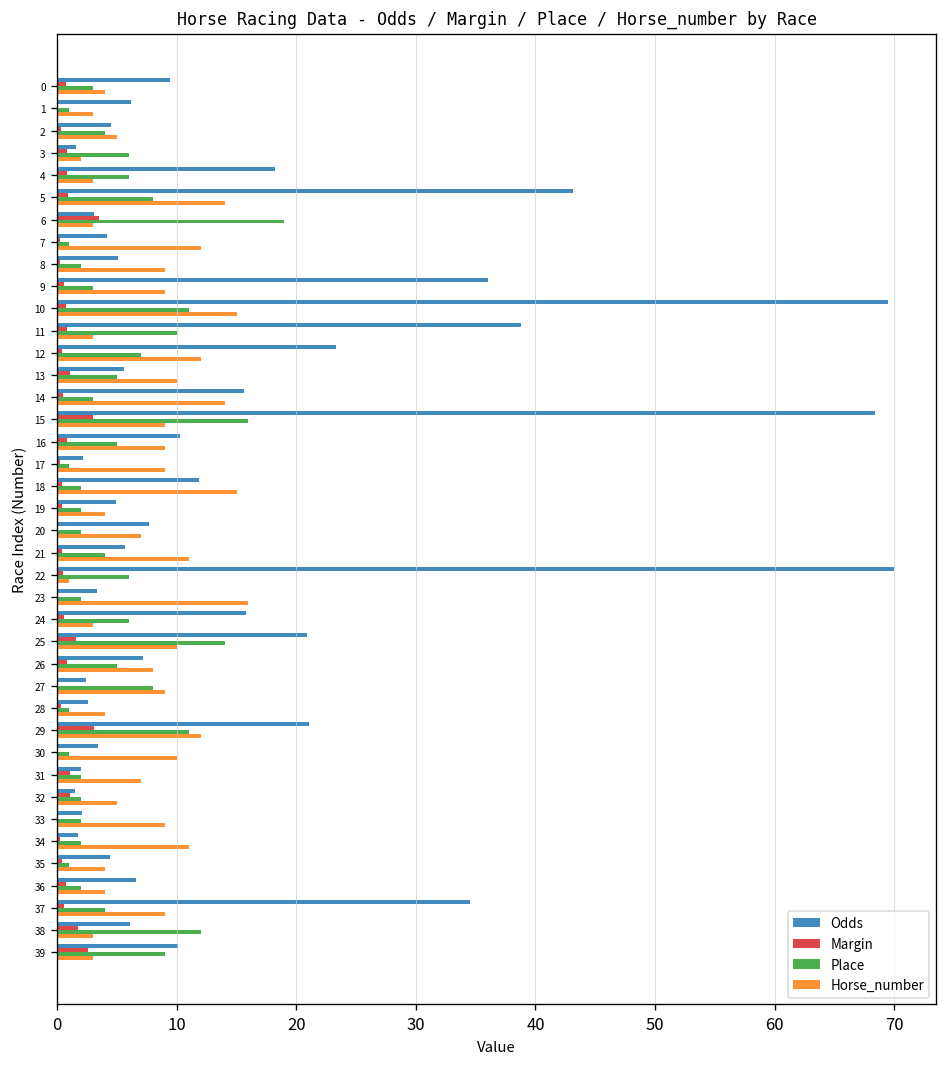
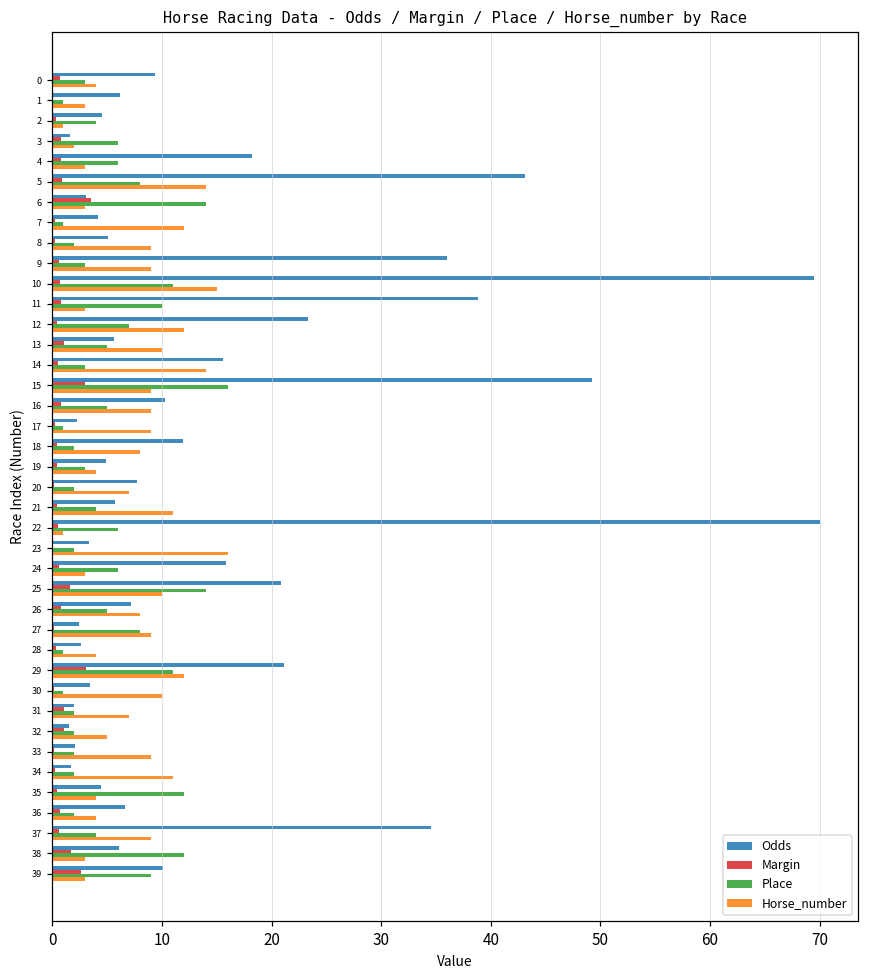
  {
    "Odds": {
      "0": 9,
      "1": 6,
      "2": 5,
      "3": 2,
      "4": 18,
      "5": 43,
      "6": 3,
      "7": 4,
      "8": 5,
      "9": 36,
      "10": 70,
      "11": 39,
      "12": 23,
      "13": 6,
      "14": 16,
-     "15": 68,
+     "15": 49,
      "16": 10,
      "17": 2,
      "18": 12,
      "19": 5,
      "20": 8,
      "21": 6,
      "22": 70,
      "23": 3,
      "24": 16,
      "25": 21,
      "26": 7,
      "27": 2,
      "28": 3,
      "29": 21,
      "30": 3,
      "31": 2,
      "32": 2,
      "33": 2,
      "34": 2,
      "35": 4,
      "36": 7,
      "37": 35,
      "38": 6,
      "39": 10
    },
    "Margin": {
      "0": 1,
      "1": 0,
      "2": 0,
      "3": 1,
      "4": 1,
      "5": 1,
      "6": 4,
      "9": 1,
      "10": 1,
      "11": 1,
      "12": 0,
      "13": 1,
      "14": 1,
      "15": 3,
      "16": 1,
      "18": 0,
      "19": 0,
      "21": 0,
      "22": 1,
      "23": 0,
      "24": 1,
      "25": 2,
      "26": 1,
      "28": 0,
      "29": 3,
      "31": 1,
      "32": 1,
      "35": 0,
      "36": 1,
      "37": 1,
      "38": 2,
      "39": 3
    },
    "Place": {
      "0": 3,
      "1": 1,
      "2": 4,
      "3": 6,
      "4": 6,
      "5": 8,
-     "6": 19,
+     "6": 14,
      "7": 1,
      "8": 2,
      "9": 3,
      "10": 11,
      "11": 10,
      "12": 7,
      "13": 5,
      "14": 3,
      "15": 16,
      "16": 5,
      "17": 1,
      "18": 2,
-     "19": 2,
+     "19": 3,
      "20": 2,
      "21": 4,
      "22": 6,
      "23": 2,
      "24": 6,
      "25": 14,
      "26": 5,
      "27": 8,
      "28": 1,
      "29": 11,
      "30": 1,
      "31": 2,
      "32": 2,
      "33": 2,
      "34": 2,
-     "35": 1,
+     "35": 12,
      "36": 2,
      "37": 4,
      "38": 12,
      "39": 9
    },
    "Horse_number": {
      "0": 4,
      "1": 3,
-     "2": 5,
+     "2": 1,
      "3": 2,
      "4": 3,
      "5": 14,
      "6": 3,
      "7": 12,
      "8": 9,
      "9": 9,
      "10": 15,
      "11": 3,
      "12": 12,
      "13": 10,
      "14": 14,
      "15": 9,
      "16": 9,
      "17": 9,
-     "18": 15,
+     "18": 8,
      "19": 4,
      "20": 7,
      "21": 11,
      "22": 1,
      "23": 16,
      "24": 3,
      "25": 10,
      "26": 8,
      "27": 9,
      "28": 4,
      "29": 12,
      "30": 10,
      "31": 7,
      "32": 5,
      "33": 9,
      "34": 11,
      "35": 4,
      "36": 4,
      "37": 9,
      "38": 3,
      "39": 3
    }
  }
